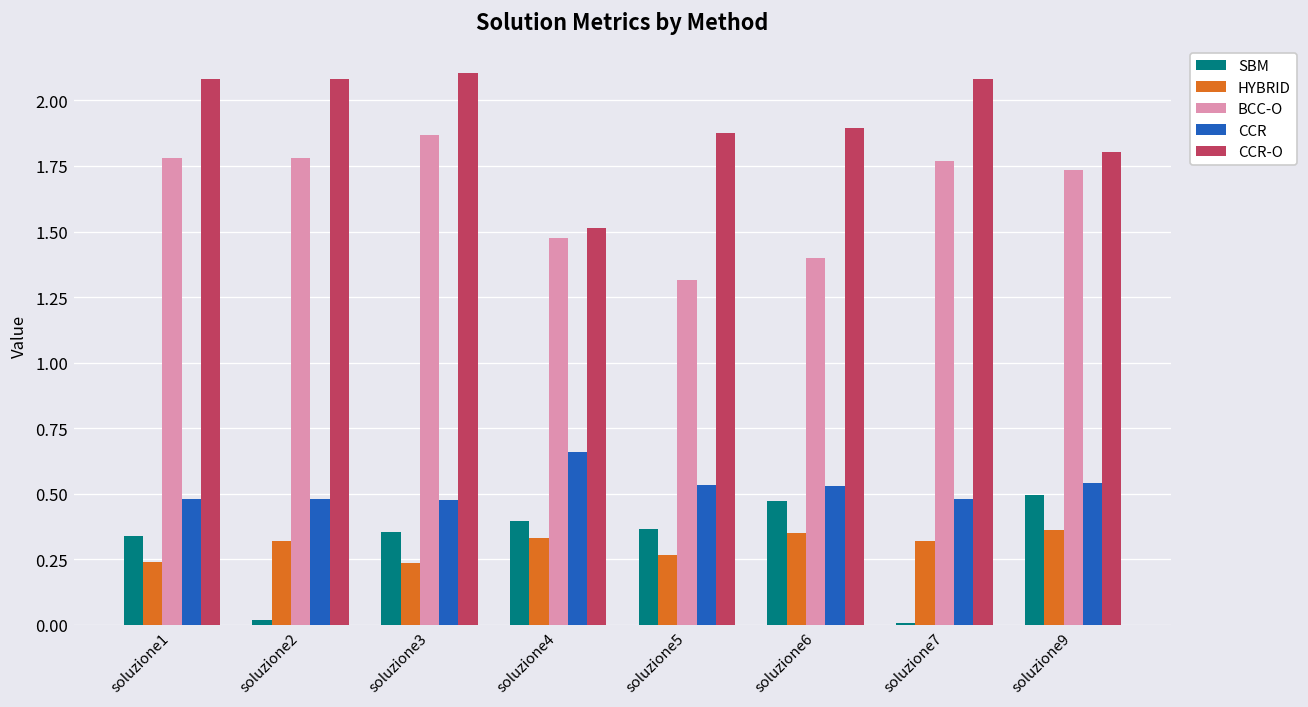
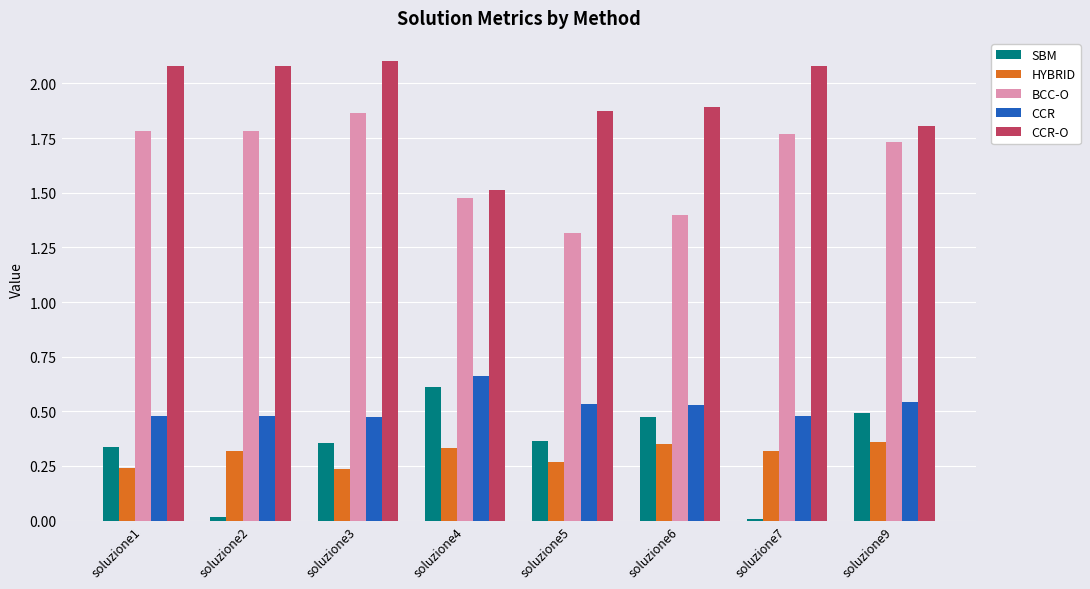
  {
    "SBM": {
      "soluzione1": 0.34,
      "soluzione2": 0.02,
      "soluzione3": 0.36,
-     "soluzione4": 0.40,
+     "soluzione4": 0.61,
      "soluzione5": 0.37,
      "soluzione6": 0.47,
      "soluzione9": 0.49
    },
    "HYBRID": {
      "soluzione1": 0.24,
      "soluzione2": 0.32,
      "soluzione3": 0.24,
      "soluzione4": 0.33,
      "soluzione5": 0.27,
      "soluzione6": 0.35,
      "soluzione7": 0.32,
      "soluzione9": 0.36
    },
    "BCC-O": {
      "soluzione1": 1.78,
      "soluzione2": 1.78,
      "soluzione3": 1.87,
      "soluzione4": 1.47,
      "soluzione5": 1.32,
      "soluzione6": 1.40,
      "soluzione7": 1.77,
      "soluzione9": 1.73
    },
    "CCR": {
      "soluzione1": 0.48,
      "soluzione2": 0.48,
      "soluzione3": 0.48,
      "soluzione4": 0.66,
      "soluzione5": 0.53,
      "soluzione6": 0.53,
      "soluzione7": 0.48,
      "soluzione9": 0.54
    },
    "CCR-O": {
      "soluzione1": 2.08,
      "soluzione2": 2.08,
      "soluzione3": 2.10,
      "soluzione4": 1.51,
      "soluzione5": 1.87,
      "soluzione6": 1.89,
      "soluzione7": 2.08,
      "soluzione9": 1.80
    }
  }
